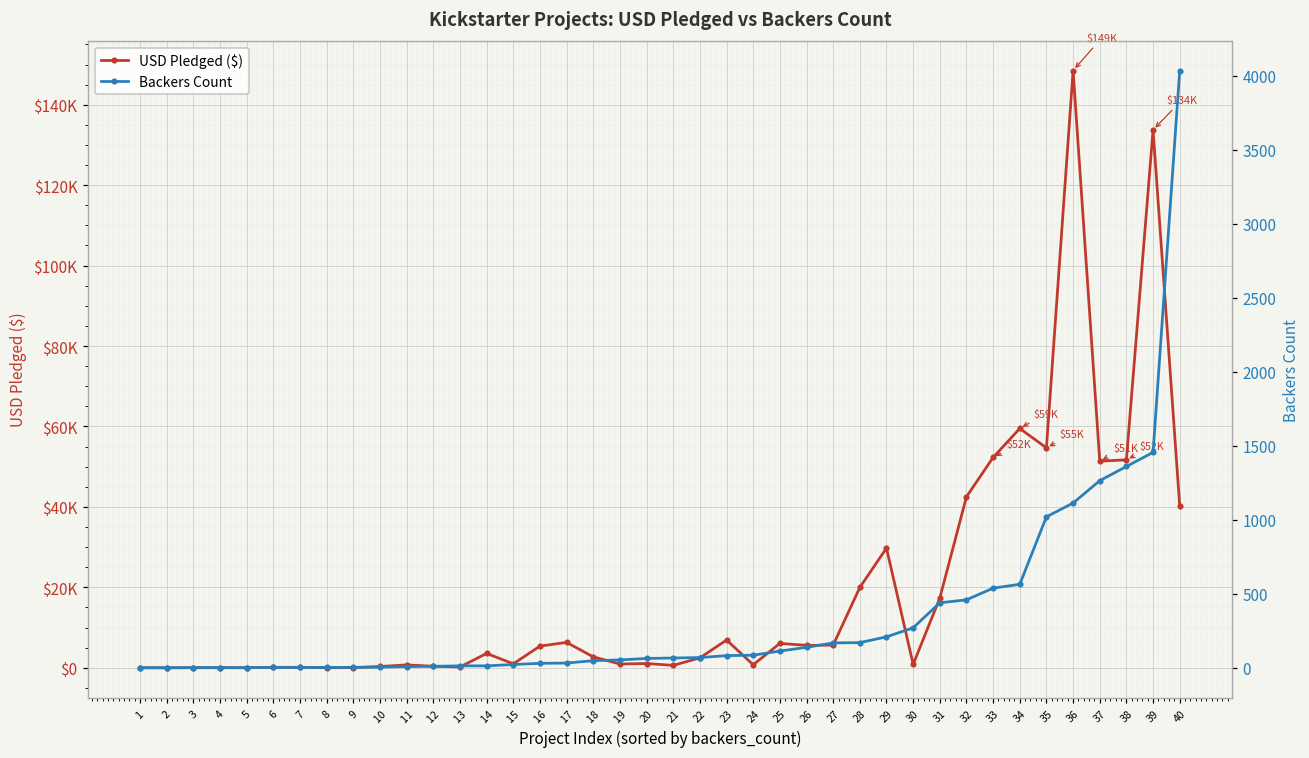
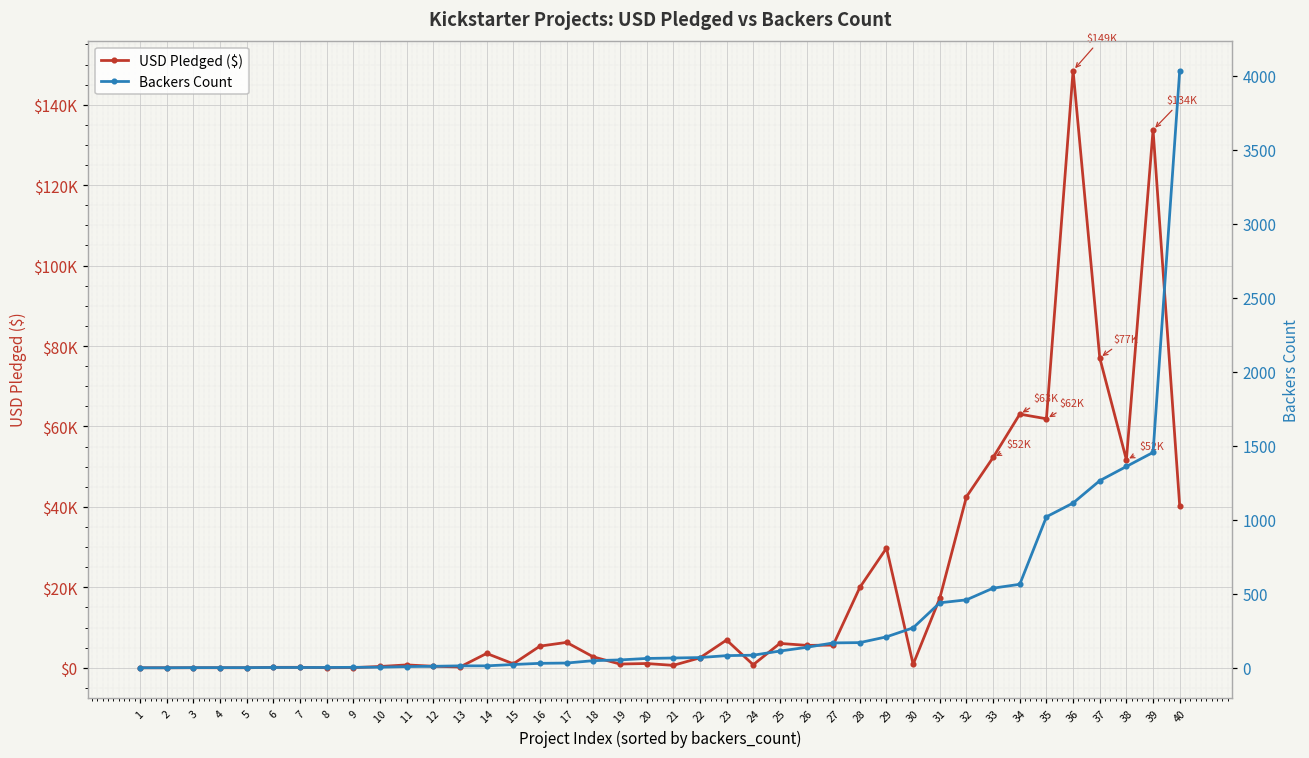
  {
    "USD Pledged ($)": {
      "33": "$52K",
-     "34": "$59K",
-     "35": "$55K",
+     "34": "$63K",
+     "35": "$62K",
      "36": "$149K",
-     "37": "$51K",
+     "37": "$77K",
      "39": "$134K"
    }
  }
